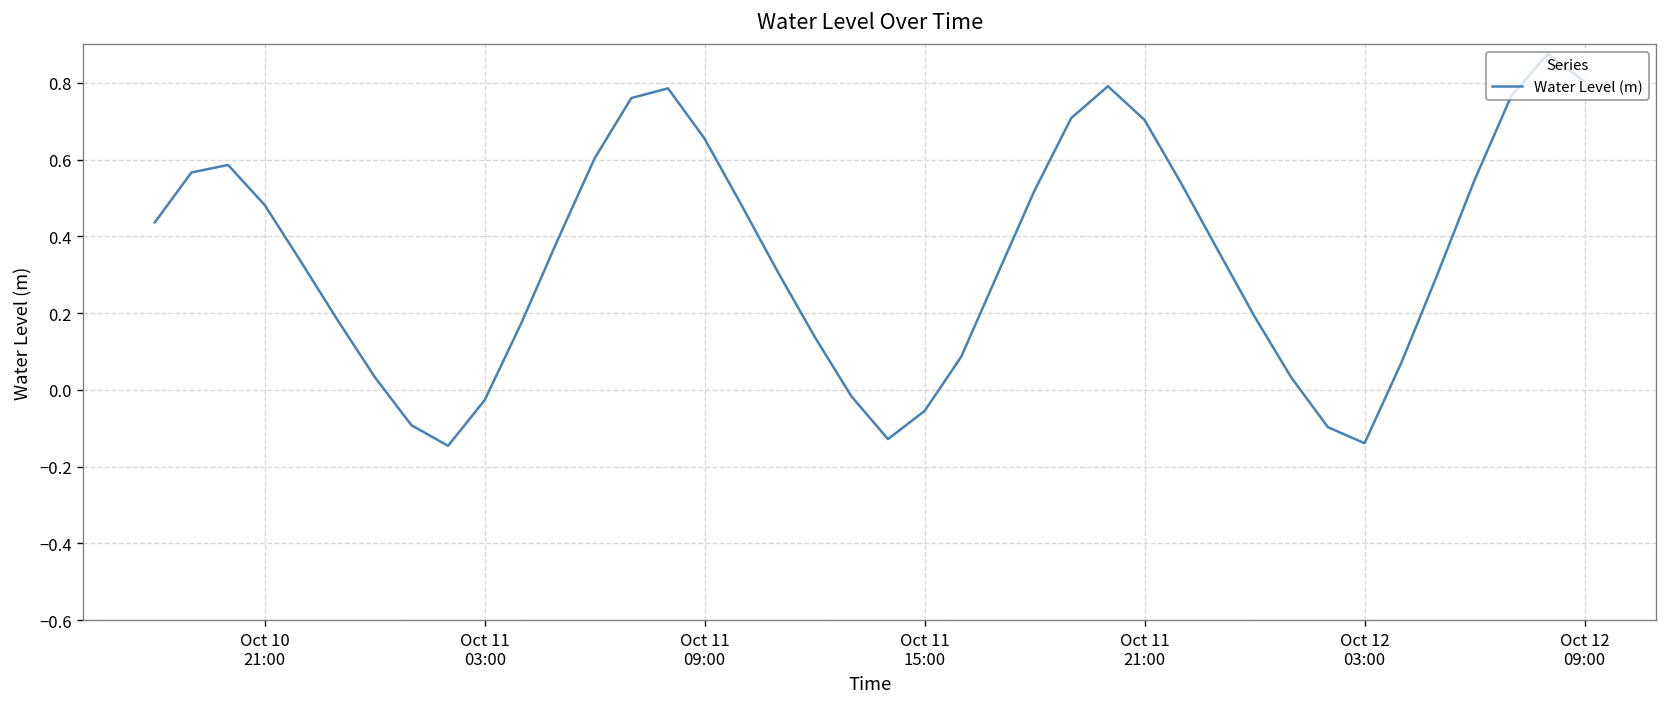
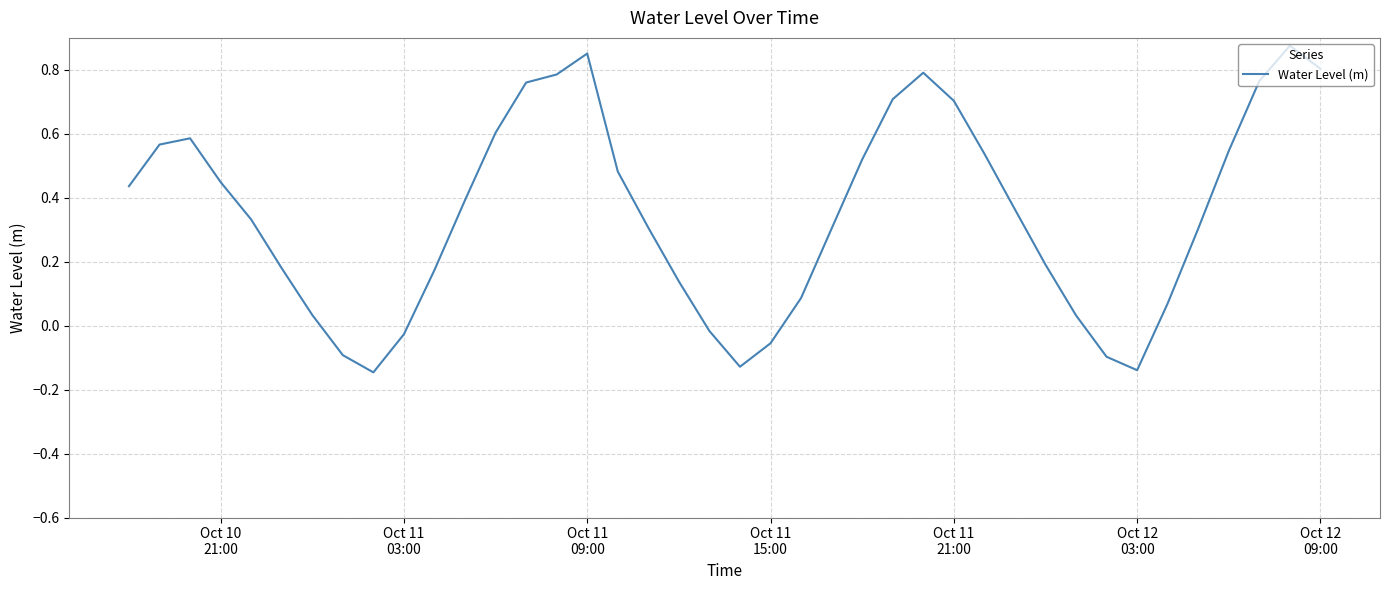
  {
-   "Oct 10 21:00": 0.48,
+   "Oct 10 21:00": 0.45,
    "Oct 11 03:00": -0.03,
-   "Oct 11 09:00": 0.65,
+   "Oct 11 09:00": 0.85,
    "Oct 11 15:00": -0.06,
    "Oct 11 21:00": 0.70,
    "Oct 12 03:00": -0.14
  }
